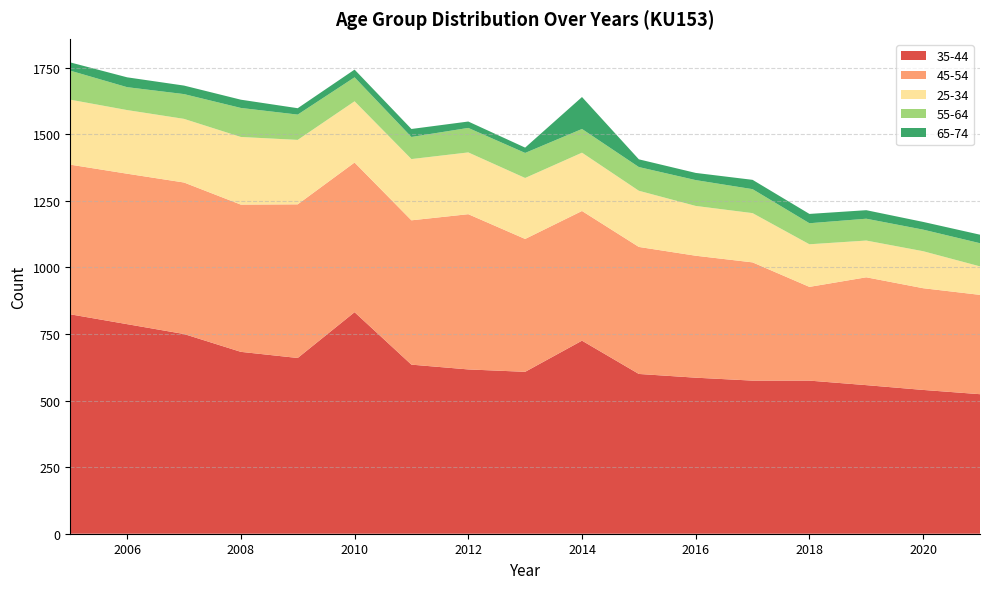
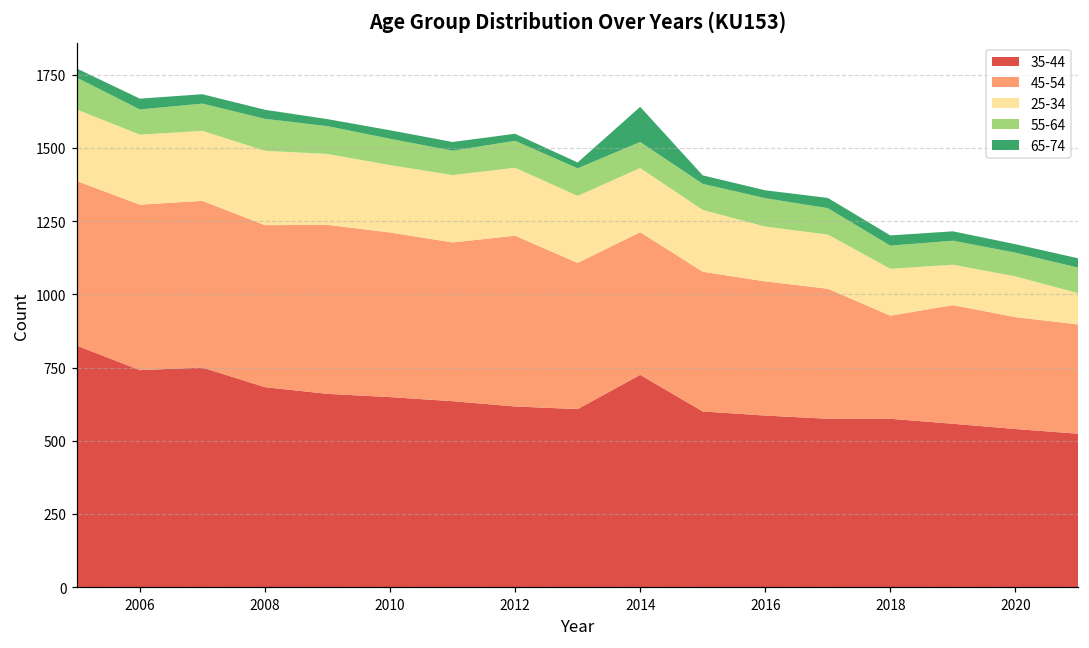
  {
    "35-44": {
-     "2006": 790,
+     "2006": 740,
      "2008": 680,
-     "2010": 830,
+     "2010": 650,
      "2012": 620,
      "2014": 730,
      "2016": 590,
      "2018": 580,
      "2020": 540
    },
    "45-54": {
      "2006": 570,
      "2008": 550,
      "2010": 560,
      "2012": 580,
      "2014": 490,
      "2016": 460,
      "2018": 350,
      "2020": 380
    },
    "25-34": {
      "2006": 240,
      "2008": 250,
      "2010": 230,
      "2012": 230,
      "2014": 220,
      "2016": 190,
      "2018": 160,
      "2020": 140
    },
    "55-64": {
      "2006": 90,
      "2008": 110,
      "2010": 90,
      "2012": 90,
      "2014": 90,
      "2016": 100,
      "2018": 80,
      "2020": 80
    },
    "65-74": {
      "2006": 40,
      "2008": 30,
      "2010": 30,
      "2012": 20,
      "2014": 120,
      "2016": 30,
      "2018": 40,
      "2020": 30
    }
  }
